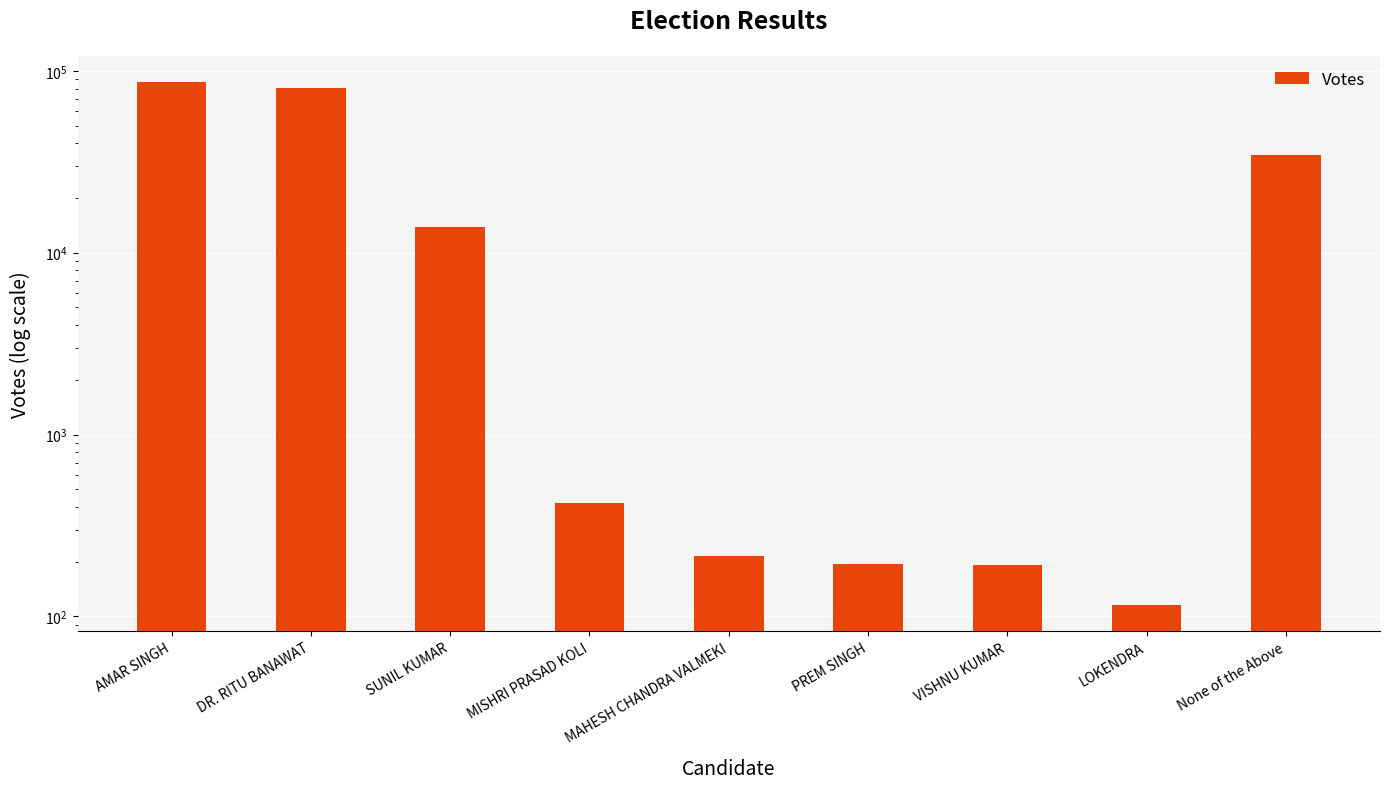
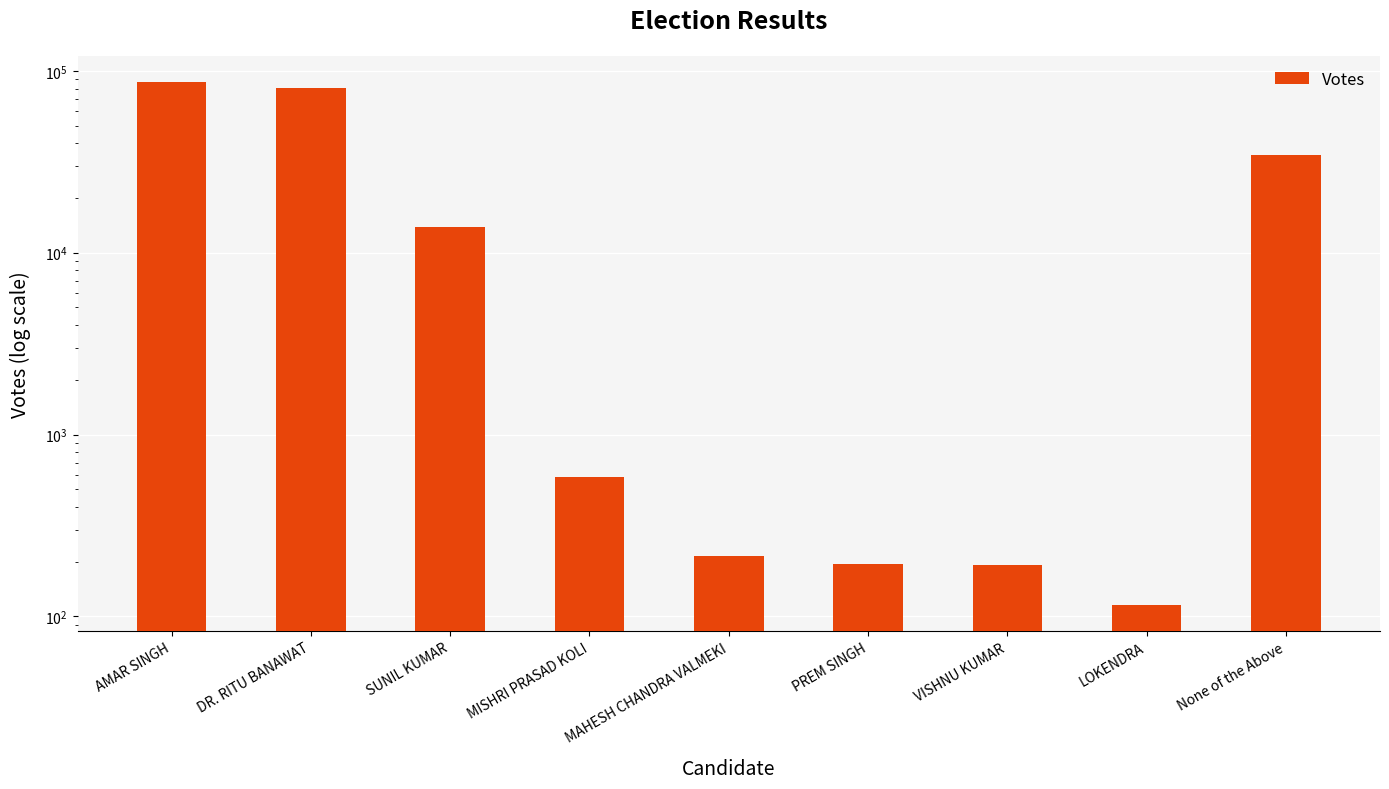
  {
    "AMAR SINGH": 90000,
    "DR. RITU BANAWAT": 80000,
    "SUNIL KUMAR": 14000,
-   "MISHRI PRASAD KOLI": 420,
+   "MISHRI PRASAD KOLI": 580,
    "MAHESH CHANDRA VALMEKI": 220,
    "PREM SINGH": 200,
    "VISHNU KUMAR": 190,
    "LOKENDRA": 120,
    "None of the Above": 34000
  }
